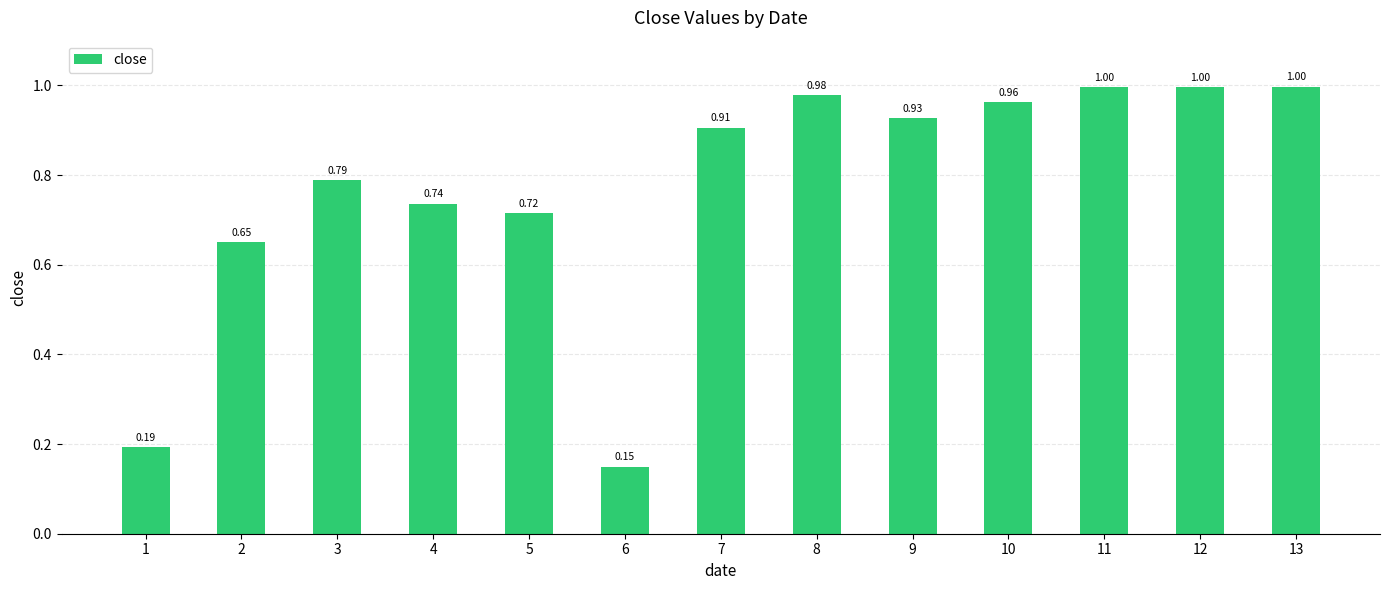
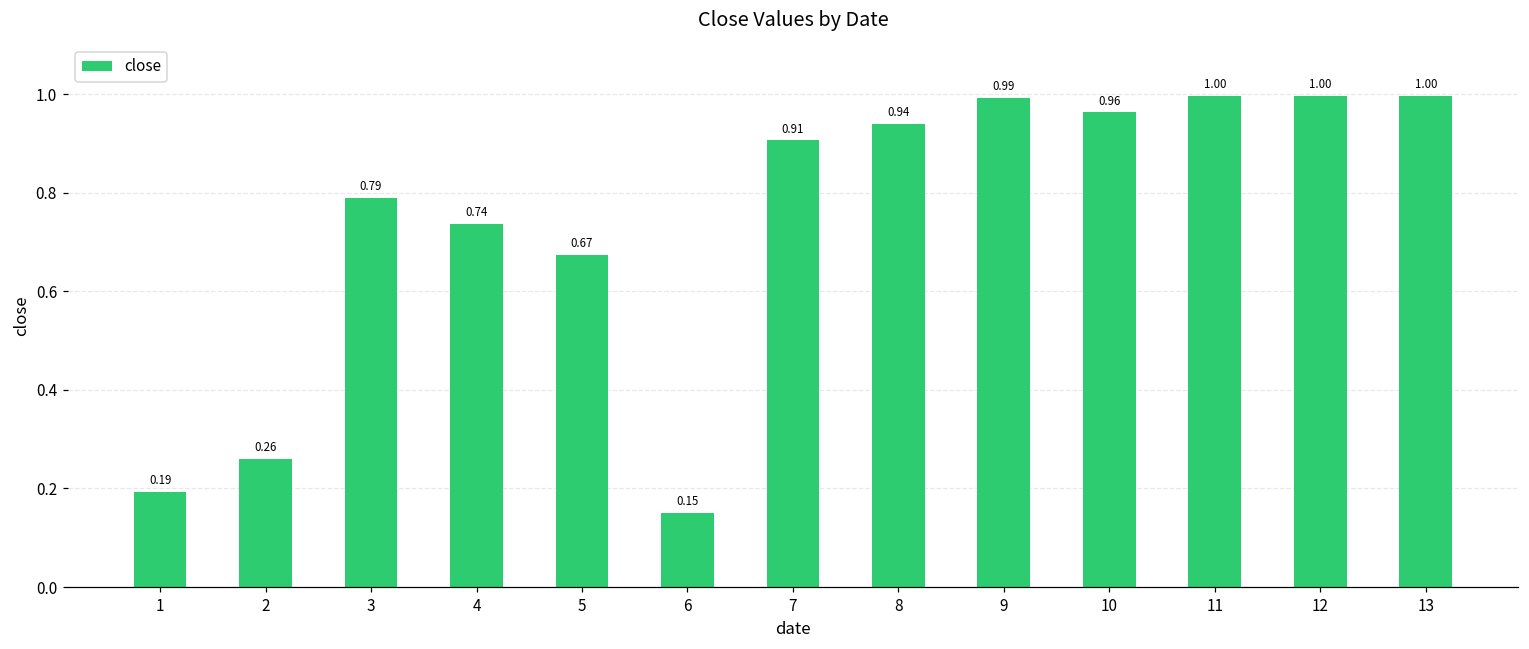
  {
    "1": 0.19,
-   "2": 0.65,
+   "2": 0.26,
    "3": 0.79,
    "4": 0.74,
-   "5": 0.72,
+   "5": 0.67,
    "6": 0.15,
    "7": 0.91,
-   "8": 0.98,
-   "9": 0.93,
+   "8": 0.94,
+   "9": 0.99,
    "10": 0.96,
    "11": 1.00,
    "12": 1.00,
    "13": 1.00
  }
